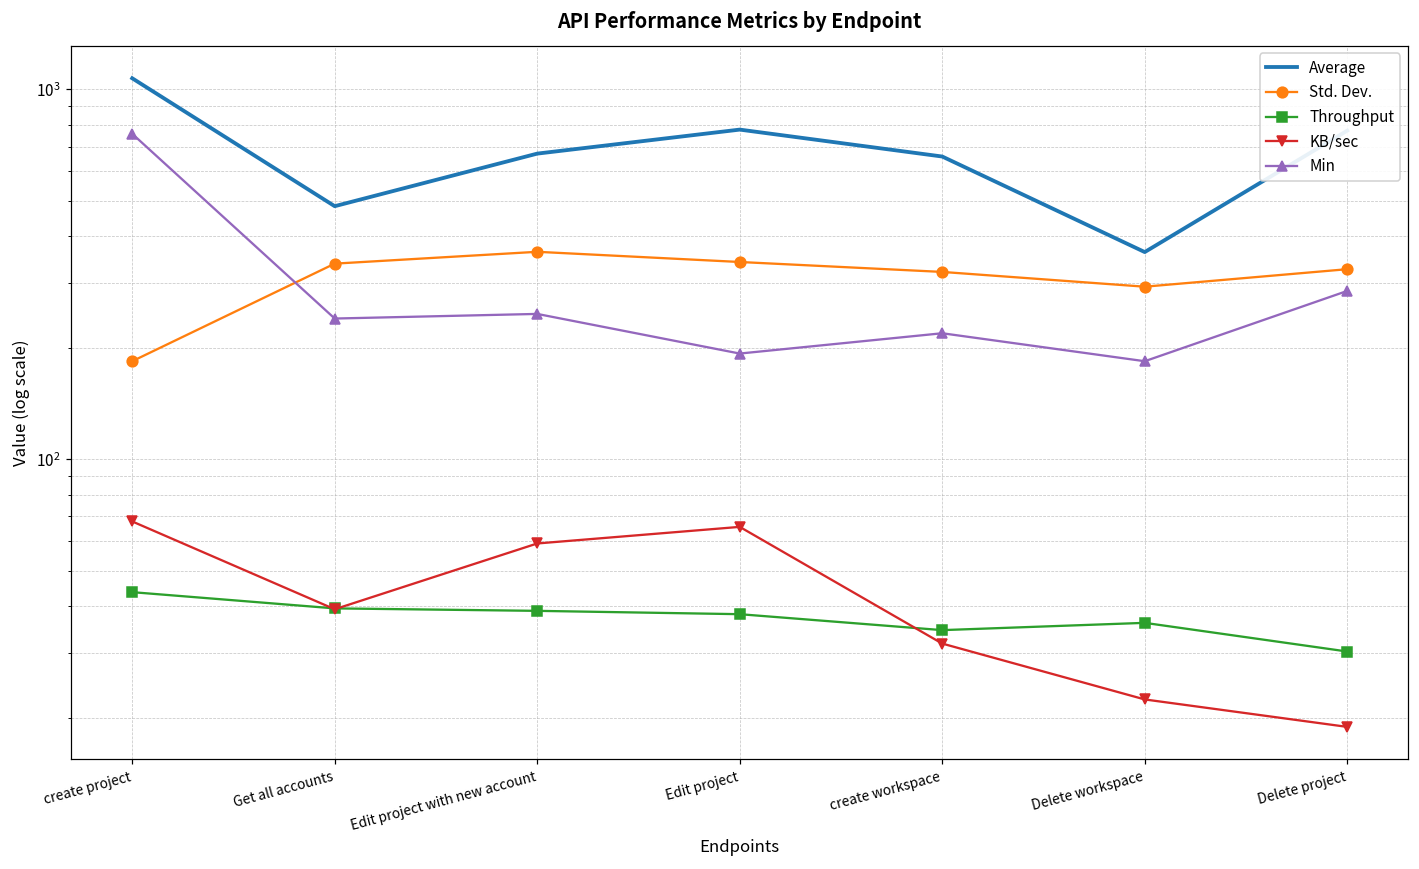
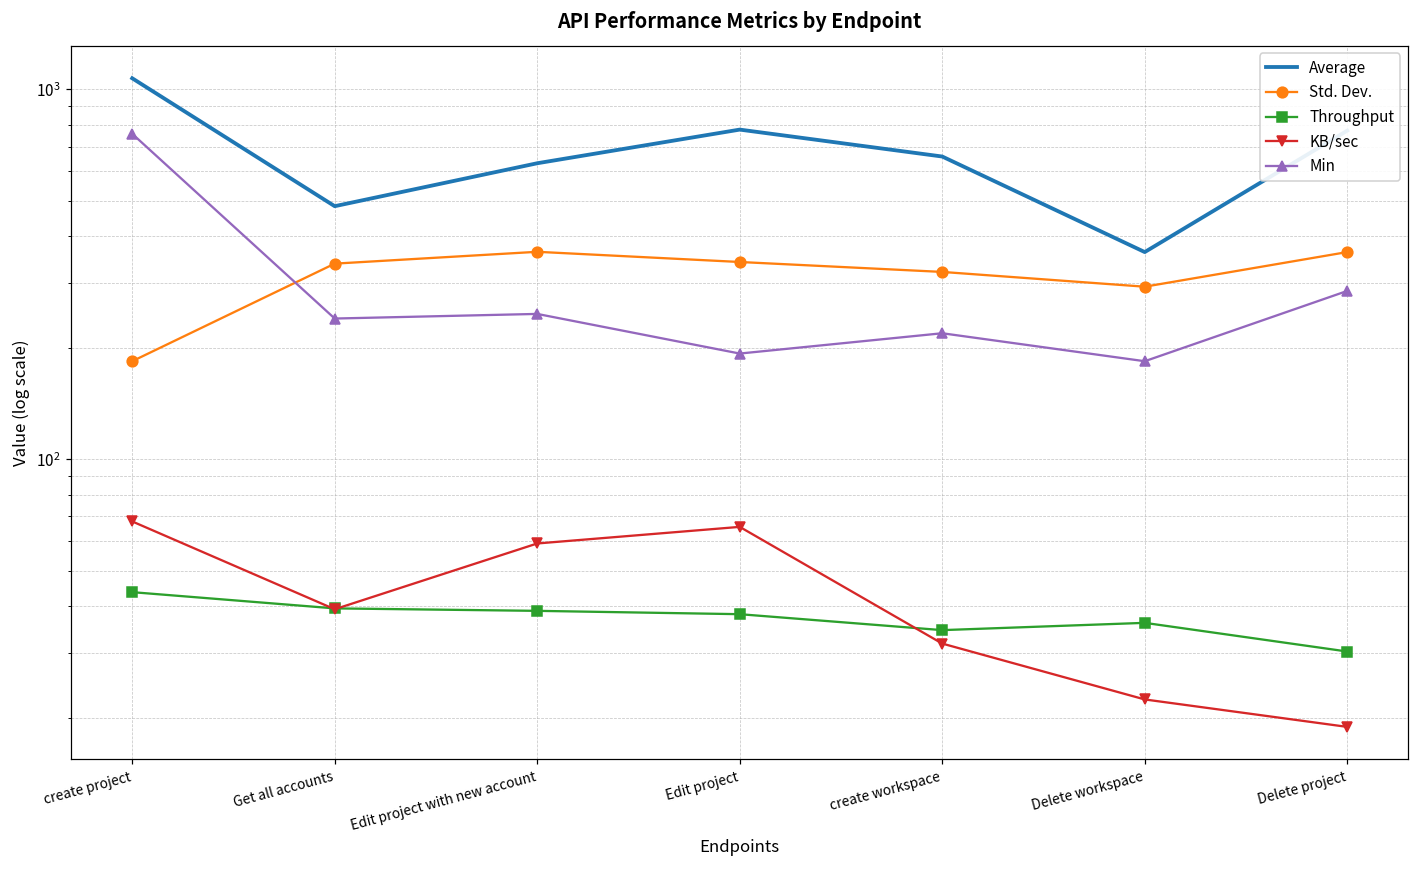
  {
    "Average": {
      "create project": 1070,
      "Get all accounts": 480,
-     "Edit project with new account": 670,
+     "Edit project with new account": 630,
      "Edit project": 780,
      "create workspace": 660,
      "Delete workspace": 360
    },
    "Std. Dev.": {
      "create project": 180,
      "Get all accounts": 340,
      "Edit project with new account": 360,
      "Edit project": 340,
      "create workspace": 320,
      "Delete workspace": 290,
-     "Delete project": 330
+     "Delete project": 360
    },
    "Throughput": {
      "create project": 44,
      "Edit project with new account": 39,
      "Edit project": 38,
      "create workspace": 35,
      "Delete workspace": 36,
      "Delete project": 30
    },
    "KB/sec": {
      "create project": 68,
      "Edit project with new account": 59,
      "Edit project": 66,
      "create workspace": 32,
      "Delete workspace": 22,
      "Delete project": 19
    },
    "Min": {
      "create project": 760,
      "Get all accounts": 240,
      "Edit project with new account": 250,
      "Edit project": 190,
      "create workspace": 220,
      "Delete workspace": 180,
      "Delete project": 290
    }
  }
